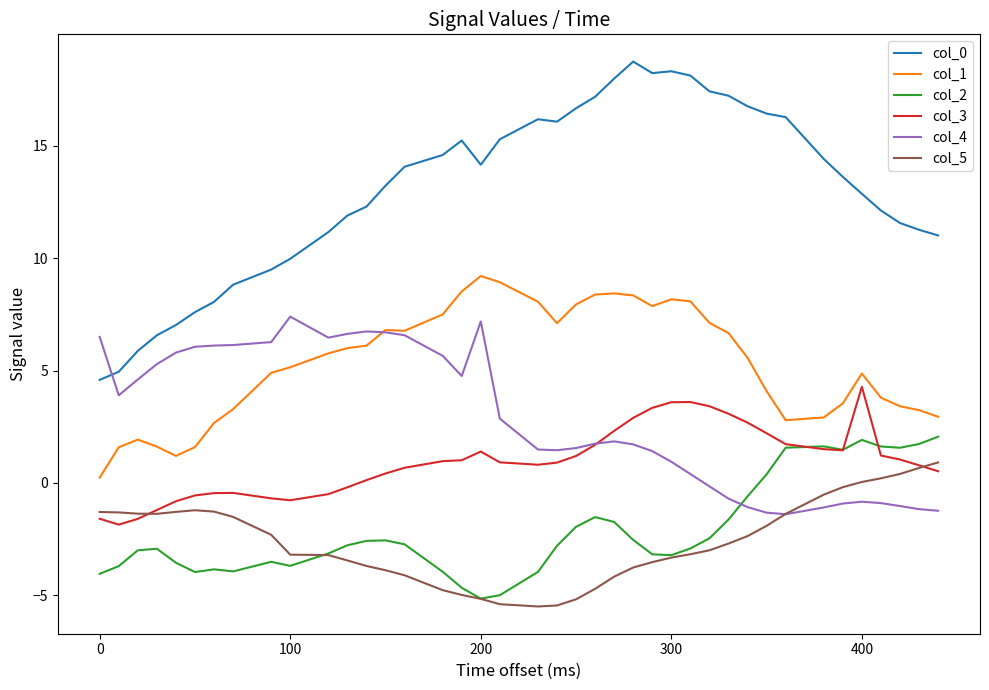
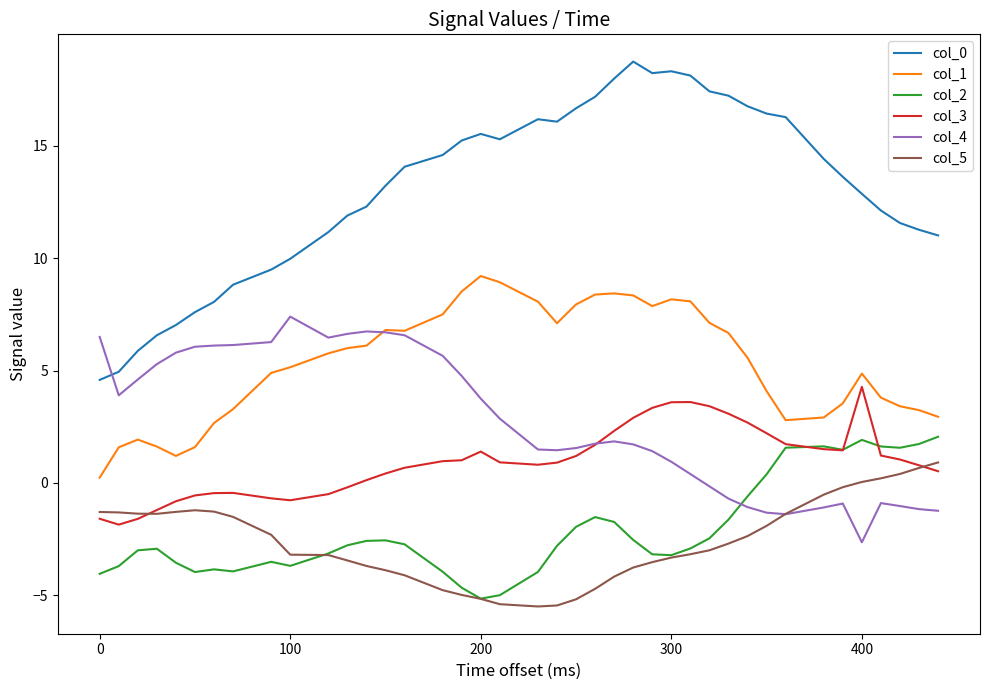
  {
    "col_0": {
      "0": 4.6,
      "100": 10.0,
-     "200": 14.2,
+     "200": 15.5,
      "300": 18.3,
      "400": 12.9
    },
    "col_1": {
      "0": 0.2,
      "100": 5.1,
      "200": 9.2,
      "300": 8.2,
      "400": 4.9
    },
    "col_2": {
      "0": -4.0,
      "100": -3.7,
      "400": 1.9
    },
    "col_3": {
      "0": -1.6,
      "100": -0.8,
      "200": 1.4,
      "300": 3.6,
      "400": 4.3
    },
    "col_4": {
      "0": 6.5,
      "100": 7.4,
-     "200": 7.2,
+     "200": 3.8,
      "300": 0.9,
-     "400": -0.8
+     "400": -2.6
    },
    "col_5": {
      "0": -1.3,
      "100": -3.2,
      "400": 0.0
    }
  }
